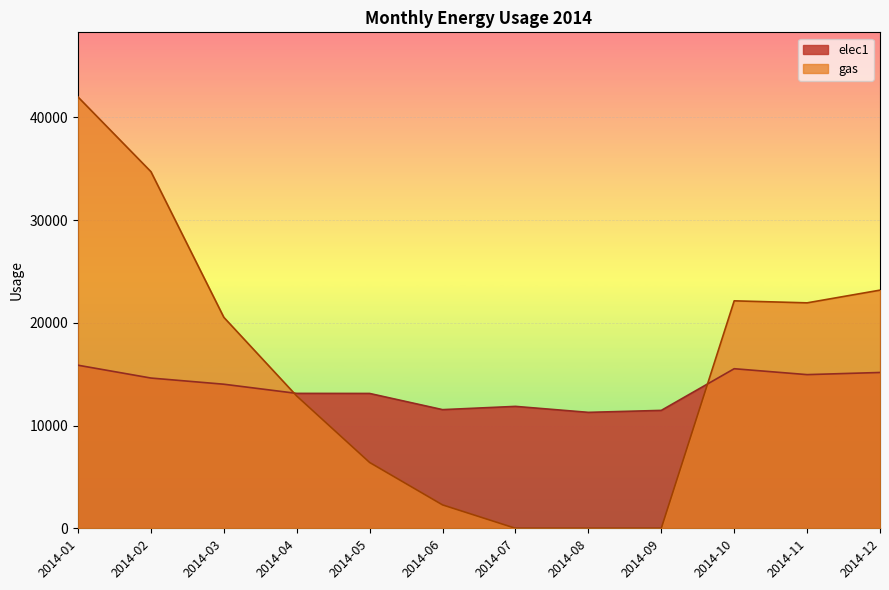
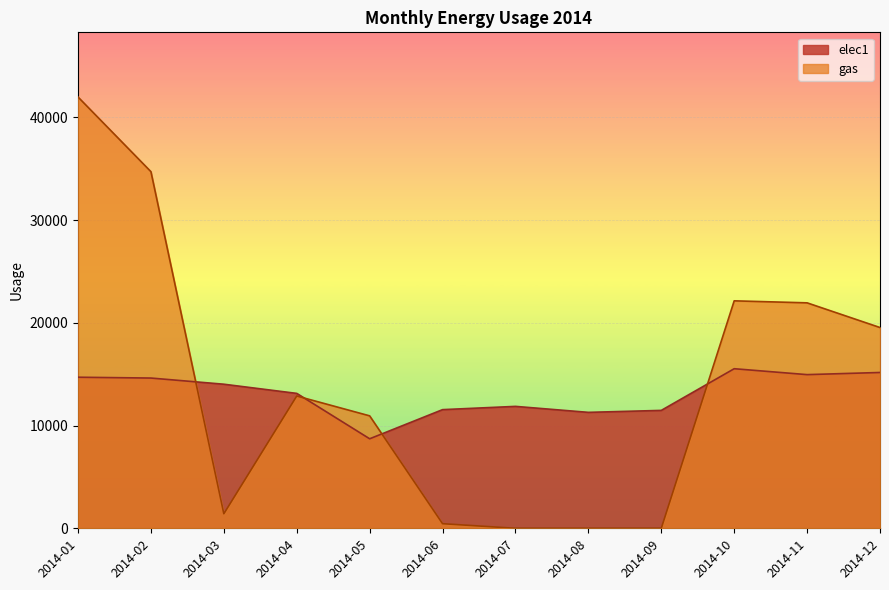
  {
    "elec1": {
-     "2014-01": 15900,
+     "2014-01": 14700,
      "2014-02": 14600,
      "2014-03": 14000,
      "2014-04": 13100,
-     "2014-05": 13100,
+     "2014-05": 8700,
      "2014-06": 11600,
      "2014-07": 11900,
      "2014-08": 11300,
      "2014-09": 11500,
      "2014-10": 15500,
      "2014-11": 15000,
      "2014-12": 15200
    },
    "gas": {
      "2014-01": 42000,
      "2014-02": 34700,
-     "2014-03": 20500,
+     "2014-03": 1400,
      "2014-04": 12900,
-     "2014-05": 6400,
-     "2014-06": 2300,
+     "2014-05": 10900,
+     "2014-06": 400,
      "2014-07": 0,
      "2014-08": 0,
      "2014-09": 0,
      "2014-10": 22100,
      "2014-11": 21900,
-     "2014-12": 23200
+     "2014-12": 19500
    }
  }
